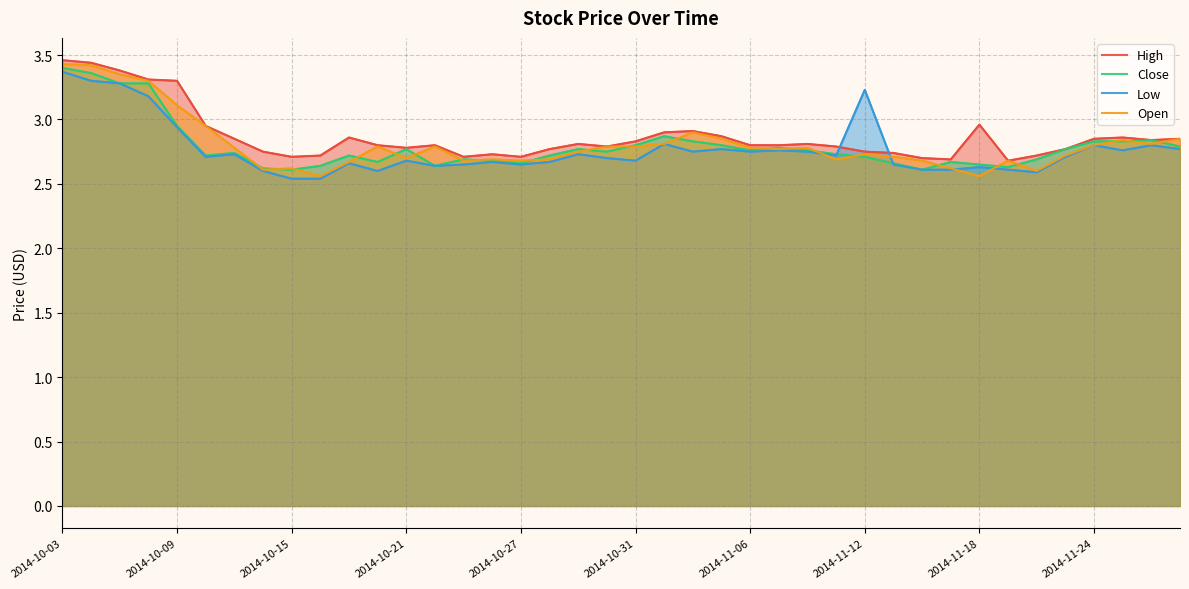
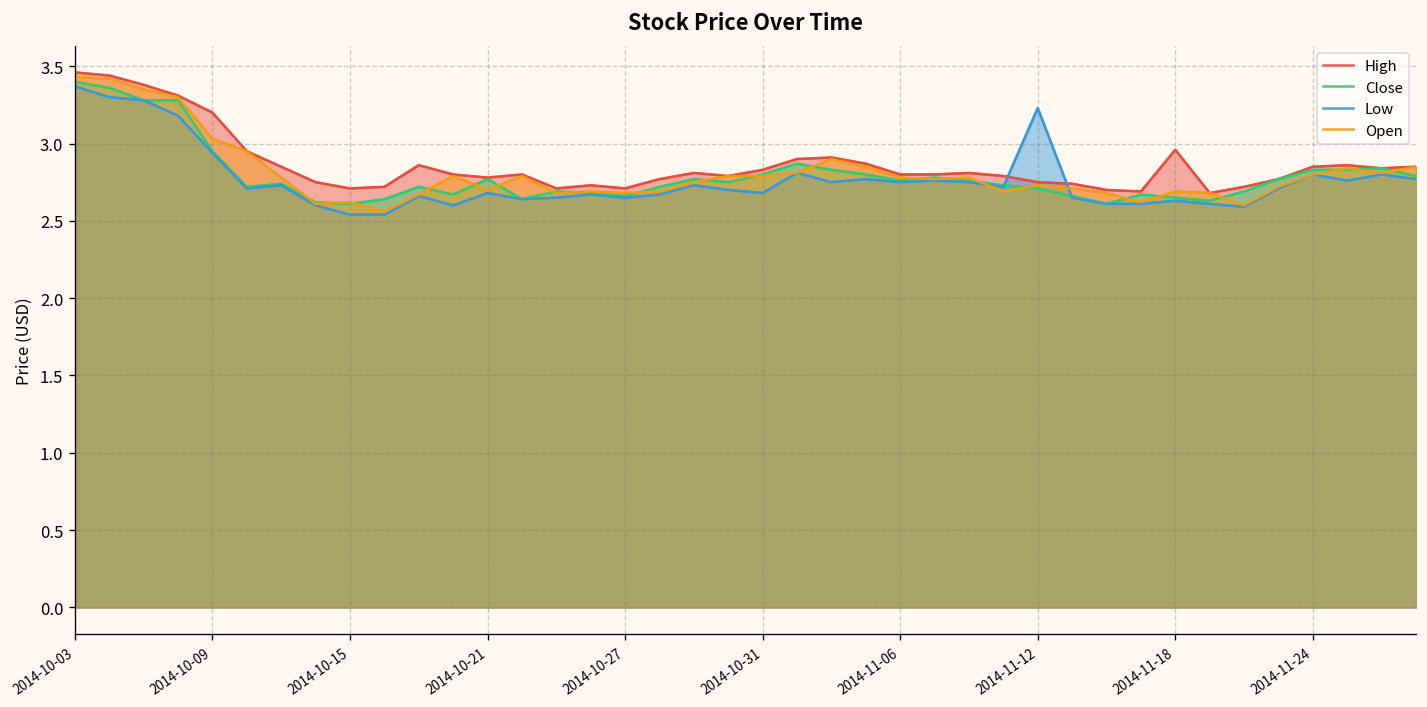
  {
    "High": {
      "2014-10-03": 3.46,
-     "2014-10-09": 3.3,
+     "2014-10-09": 3.2,
      "2014-10-15": 2.7,
      "2014-10-27": 2.7,
      "2014-10-31": 2.83,
      "2014-11-06": 2.8,
      "2014-11-18": 2.96
    },
    "Close": {
      "2014-10-03": 3.40,
      "2014-11-12": 2.71,
      "2014-11-18": 2.65
    },
    "Low": {
      "2014-10-03": 3.37,
      "2014-10-15": 2.54,
      "2014-10-21": 2.68,
      "2014-10-31": 2.68,
      "2014-11-12": 3.23,
      "2014-11-18": 2.63
    },
    "Open": {
      "2014-10-03": 3.43,
-     "2014-10-09": 3.11,
+     "2014-10-09": 3.03,
      "2014-10-21": 2.70,
      "2014-11-06": 2.78,
-     "2014-11-18": 2.56
+     "2014-11-18": 2.69
    }
  }
